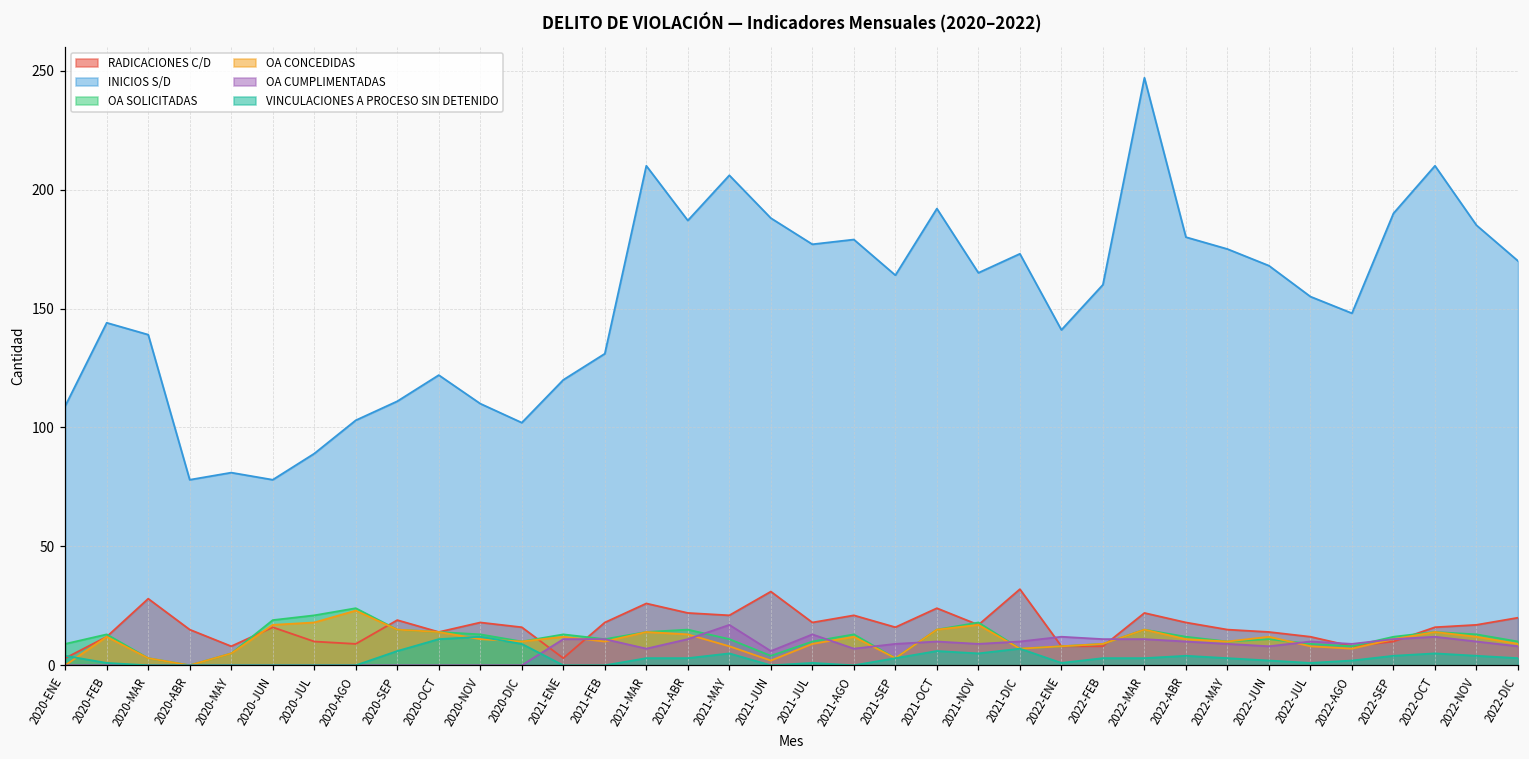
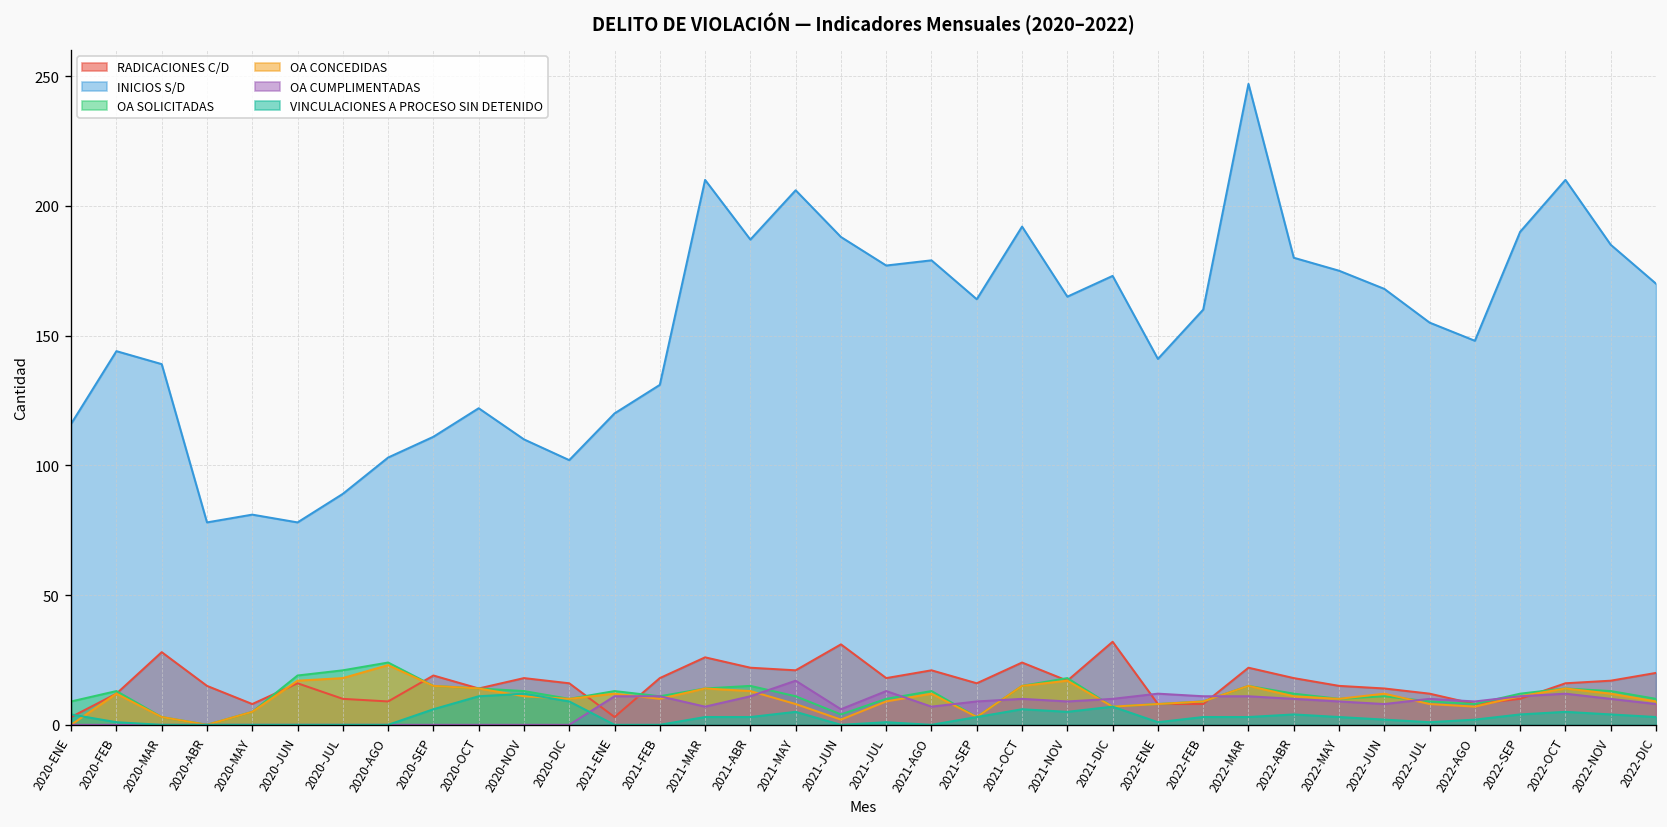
  {
    "RADICACIONES C/D": {
      "2020-MAR": 28,
      "2020-ABR": 15,
      "2020-MAY": 8,
      "2020-JUL": 10,
      "2020-AGO": 9,
      "2020-SEP": 19,
      "2020-NOV": 18,
      "2020-DIC": 16,
      "2021-ENE": 3,
      "2021-FEB": 18,
      "2021-MAR": 26,
      "2021-ABR": 22,
      "2021-MAY": 21,
      "2021-JUN": 31,
      "2021-JUL": 18,
      "2021-AGO": 21,
      "2021-SEP": 16,
      "2021-OCT": 24,
      "2021-DIC": 32,
      "2022-MAR": 22,
      "2022-ABR": 18,
      "2022-MAY": 15,
      "2022-JUN": 14,
      "2022-JUL": 12,
      "2022-OCT": 16,
      "2022-NOV": 17,
      "2022-DIC": 20
    },
    "INICIOS S/D": {
-     "2020-ENE": 109,
+     "2020-ENE": 116,
      "2020-FEB": 144,
      "2020-MAR": 139,
      "2020-ABR": 78,
      "2020-MAY": 81,
      "2020-JUN": 78,
      "2020-JUL": 89,
      "2020-AGO": 103,
      "2020-SEP": 111,
      "2020-OCT": 122,
      "2020-NOV": 110,
      "2020-DIC": 102,
      "2021-ENE": 120,
      "2021-FEB": 131,
      "2021-MAR": 210,
      "2021-ABR": 187,
      "2021-MAY": 206,
      "2021-JUN": 188,
      "2021-JUL": 177,
      "2021-AGO": 179,
      "2021-SEP": 164,
      "2021-OCT": 192,
      "2021-NOV": 165,
      "2021-DIC": 173,
      "2022-ENE": 141,
      "2022-FEB": 160,
      "2022-MAR": 247,
      "2022-ABR": 180,
      "2022-MAY": 175,
      "2022-JUN": 168,
      "2022-JUL": 155,
      "2022-AGO": 148,
      "2022-SEP": 190,
      "2022-OCT": 210,
      "2022-NOV": 185,
      "2022-DIC": 170
    },
    "OA CONCEDIDAS": {
      "2020-JUL": 18,
      "2021-ABR": 13,
      "2021-MAY": 8,
      "2021-JUN": 2
    },
    "OA CUMPLIMENTADAS": {
      "2020-SEP": 0,
      "2020-OCT": 0,
      "2020-NOV": 0,
      "2020-DIC": 0,
      "2021-MAR": 7,
      "2021-ABR": 11,
      "2021-MAY": 17,
      "2021-JUN": 6,
      "2021-JUL": 13,
      "2021-AGO": 7,
      "2021-SEP": 9,
      "2021-OCT": 10,
      "2021-NOV": 9,
      "2021-DIC": 10,
      "2022-ENE": 12,
      "2022-FEB": 11,
      "2022-MAR": 11,
      "2022-JUN": 8,
      "2022-OCT": 12,
      "2022-NOV": 10
    }
  }
